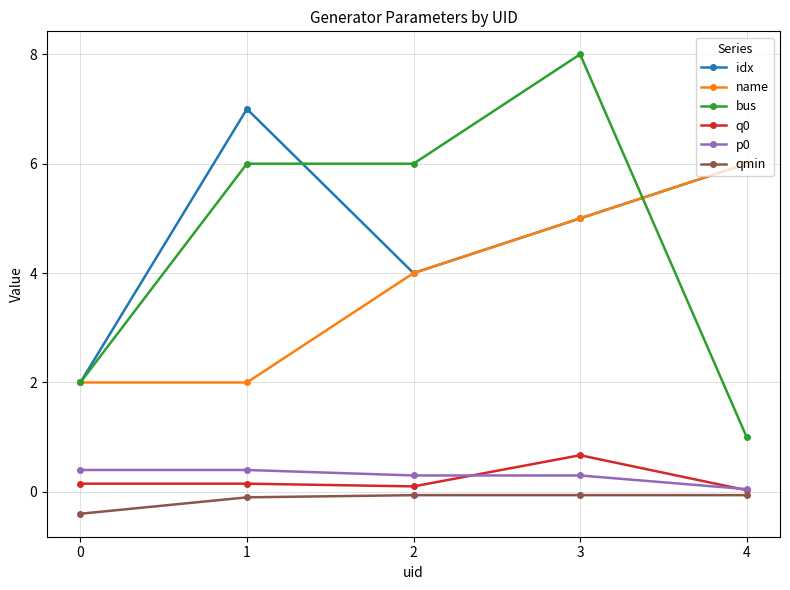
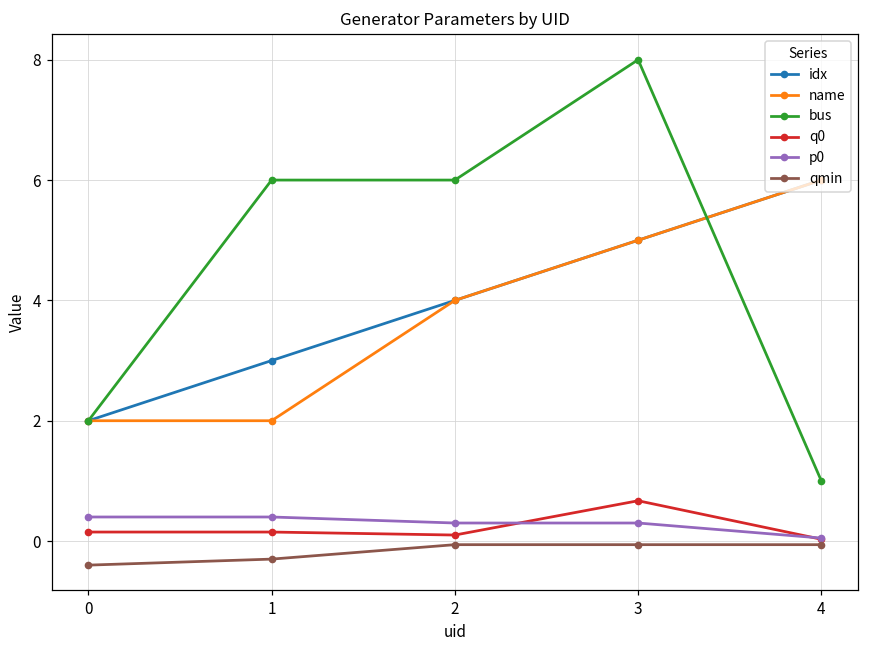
  {
    "idx": {
-     "1": 7
+     "1": 3
    },
    "name": {
      "1": 2.0
    },
    "bus": {
      "1": 6.0,
      "2": 6.0,
      "3": 8.0,
      "4": 1.0
    },
    "q0": {
      "0": 0.2,
      "1": 0.2,
      "2": 0.1,
      "3": 0.7
    },
    "p0": {
      "0": 0.4,
      "1": 0.4,
      "2": 0.3,
      "3": 0.3
    },
    "qmin": {
      "0": -0.4,
-     "1": -0.1,
+     "1": -0.3,
      "2": -0.1,
      "3": -0.1,
      "4": -0.1
    }
  }
